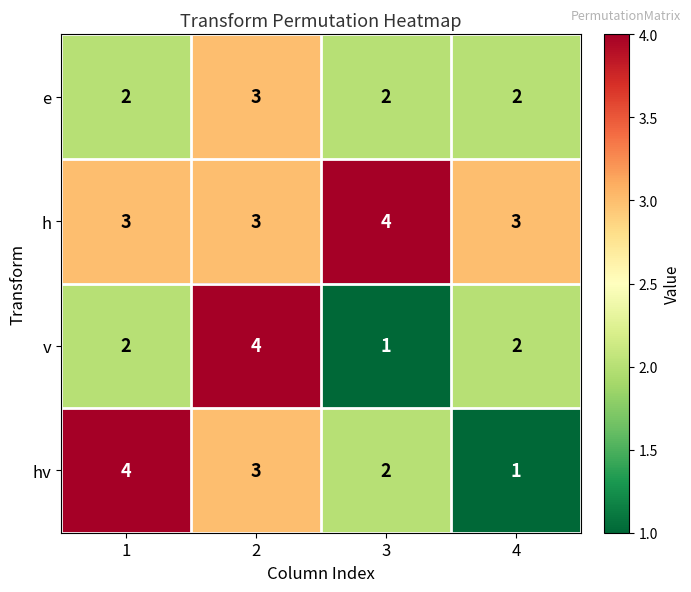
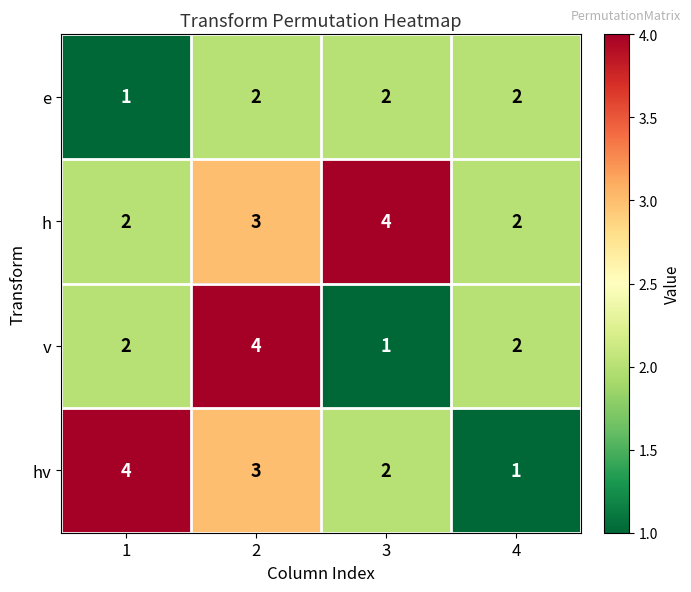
  {
    "e": {
-     "1": 2,
-     "2": 3,
+     "1": 1,
+     "2": 2,
      "3": 2,
      "4": 2
    },
    "h": {
-     "1": 3,
+     "1": 2,
      "2": 3,
      "3": 4,
-     "4": 3
+     "4": 2
    },
    "v": {
      "1": 2,
      "2": 4,
      "3": 1,
      "4": 2
    },
    "hv": {
      "1": 4,
      "2": 3,
      "3": 2,
      "4": 1
    }
  }
